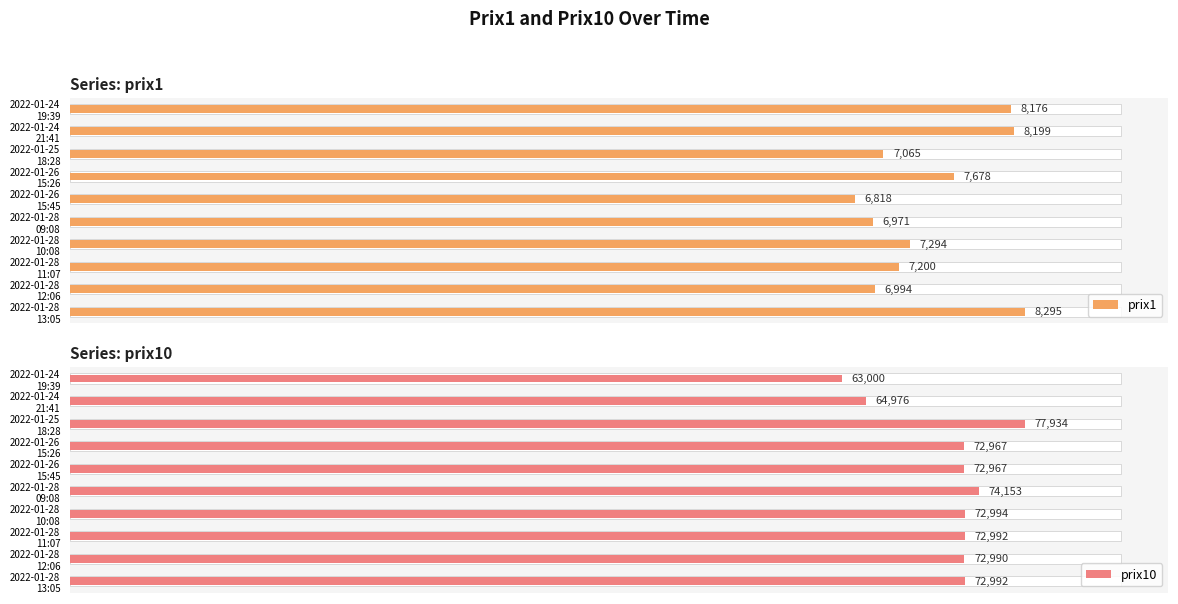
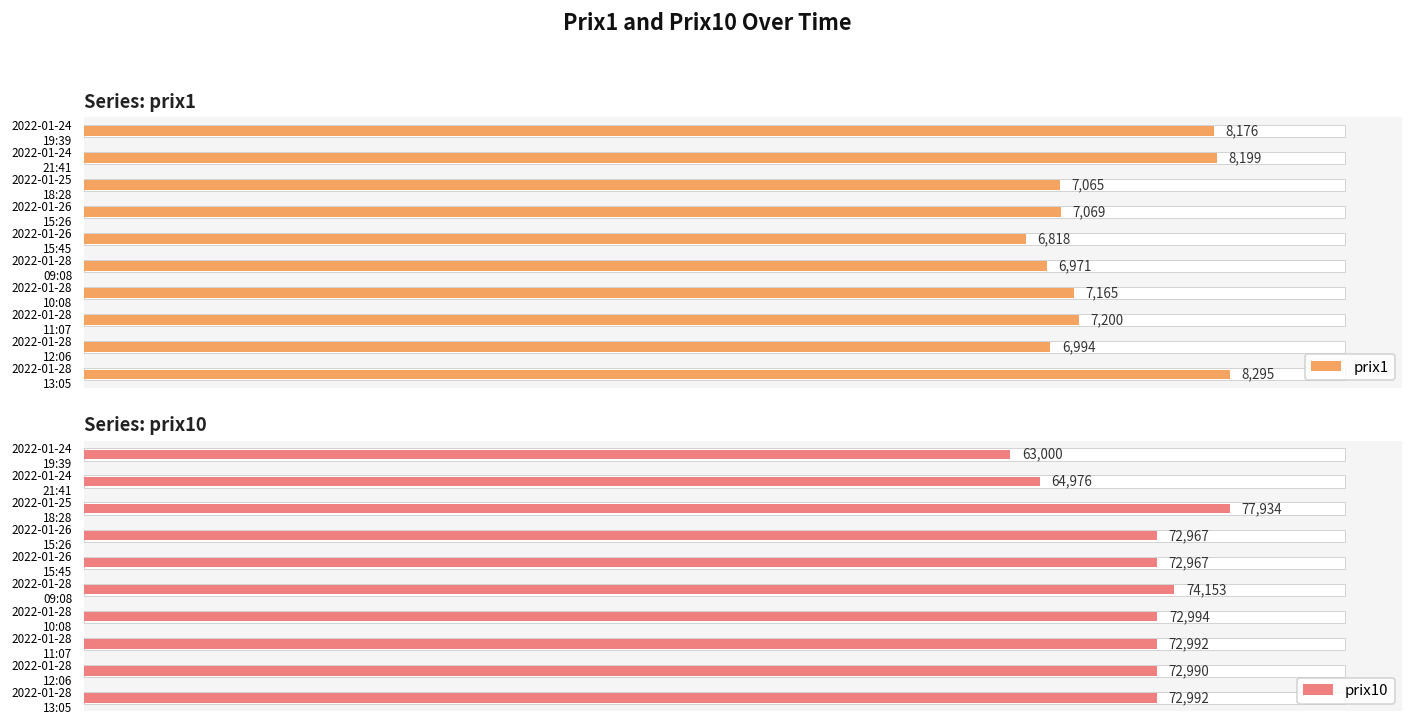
  {
    "Series: prix1": {
      "prix1": {
-       "2022-01-26 15:26": "7,678",
-       "2022-01-28 10:08": "7,294"
+       "2022-01-26 15:26": "7,069",
+       "2022-01-28 10:08": "7,165"
      }
    }
  }
